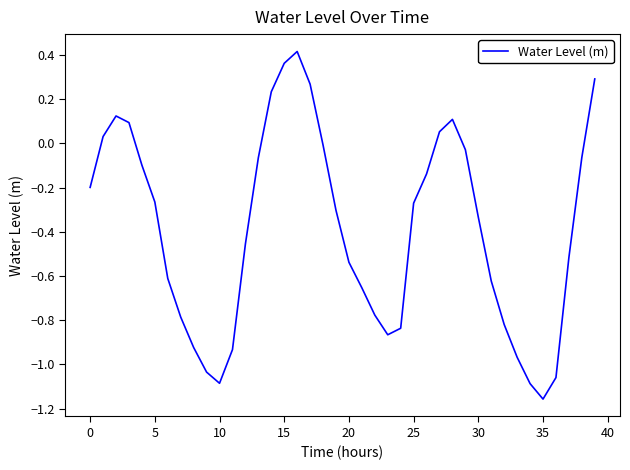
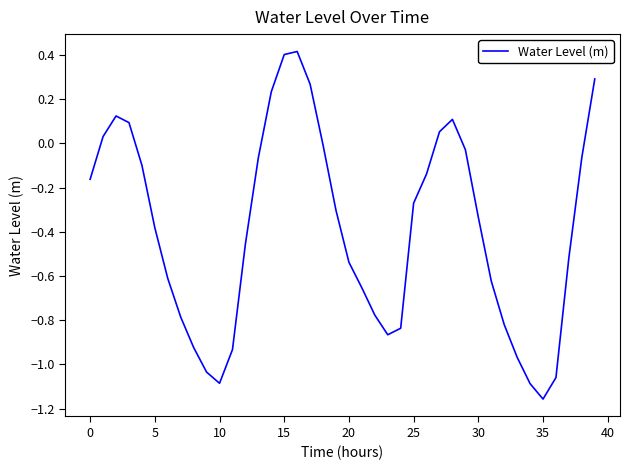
  {
-   "0": -0.20,
-   "5": -0.27,
+   "0": -0.16,
+   "5": -0.38,
    "10": -1.09,
-   "15": 0.36,
+   "15": 0.40,
    "20": -0.54,
    "25": -0.27,
    "30": -0.33,
    "35": -1.16
  }
